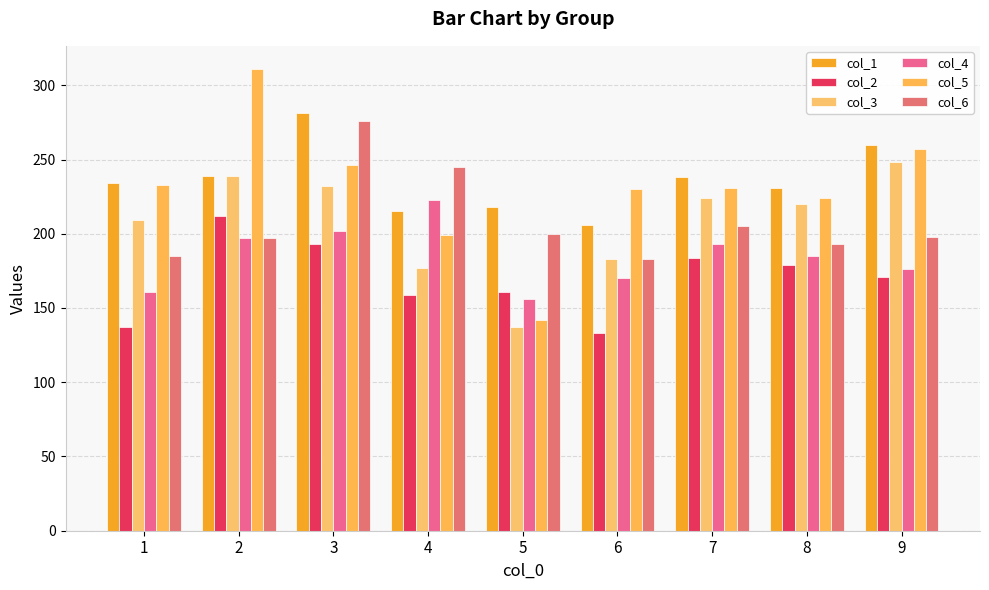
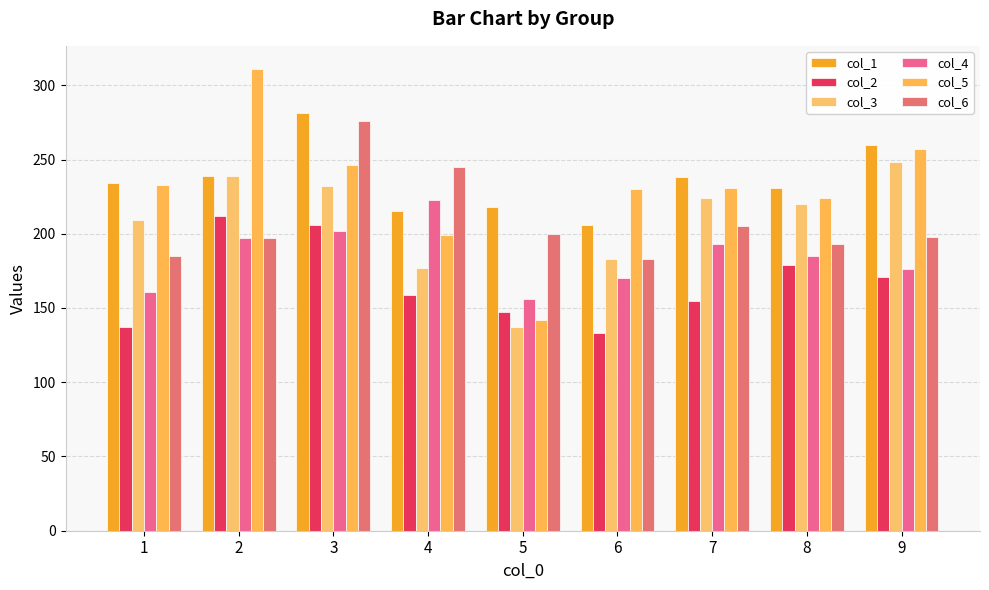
  {
    "col_2": {
      "1": 137,
      "2": 212,
-     "3": 193,
+     "3": 206,
      "4": 159,
-     "5": 161,
+     "5": 147,
      "6": 133,
-     "7": 184,
+     "7": 155,
      "8": 179,
      "9": 171
    }
  }
